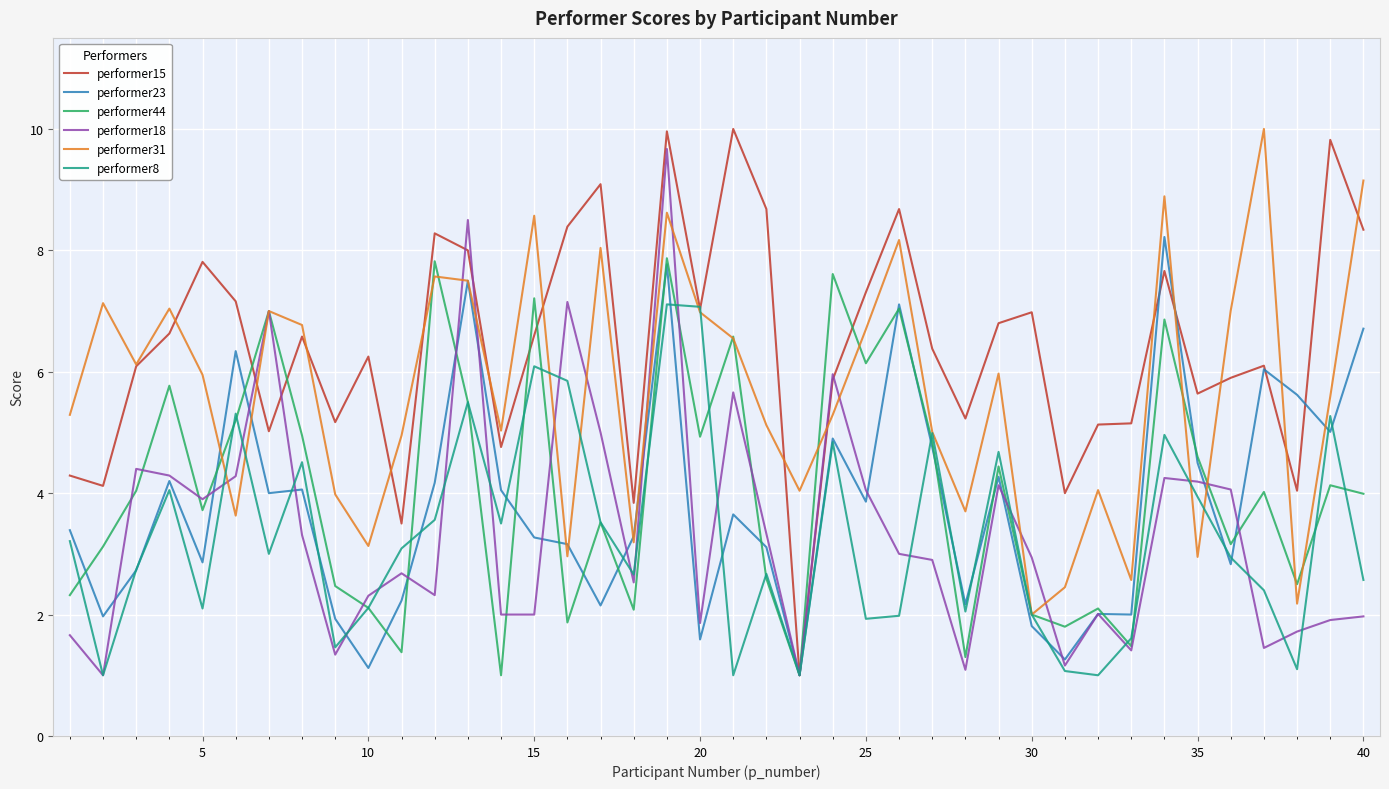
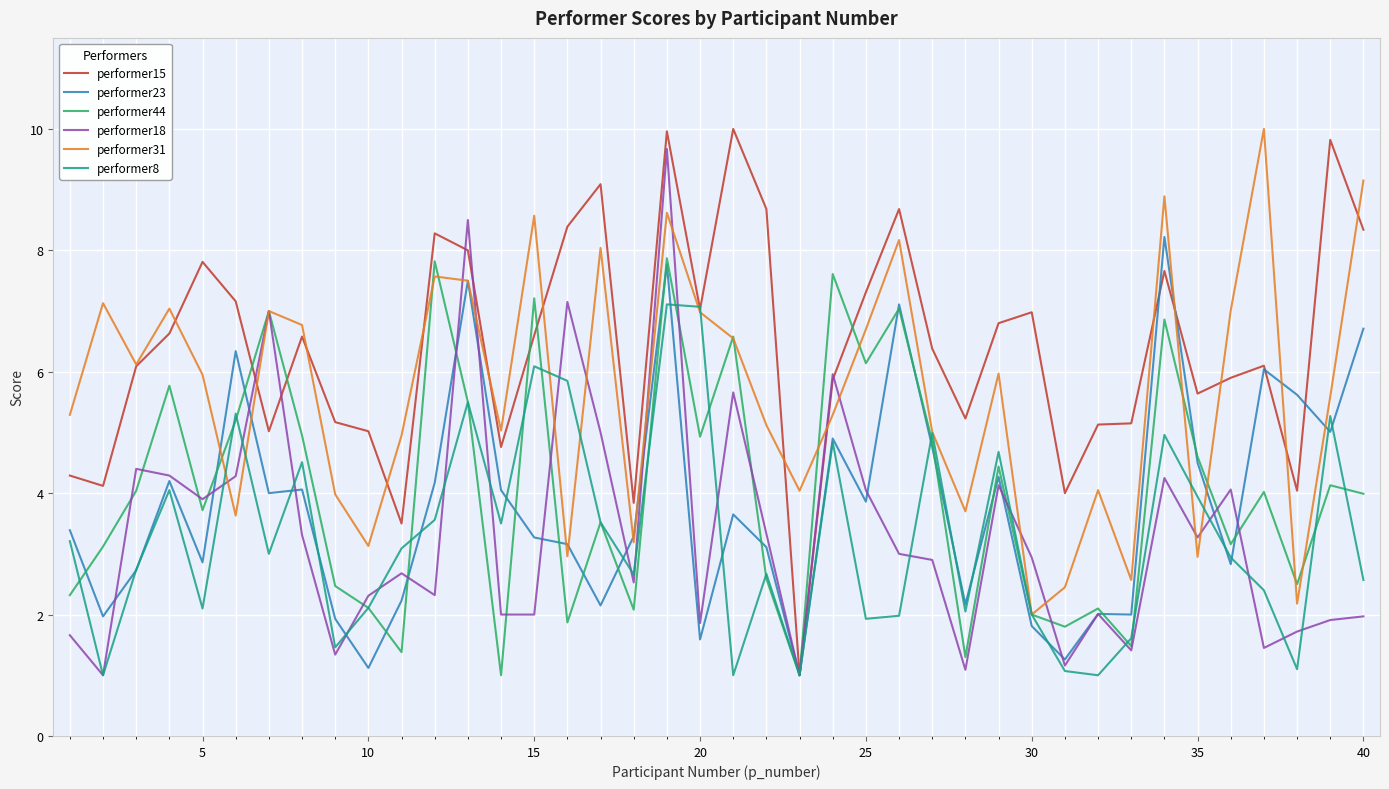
  {
    "performer15": {
      "5": 7.8,
-     "10": 6.3,
+     "10": 5.0,
      "15": 6.6,
      "25": 7.3,
      "30": 7.0,
      "35": 5.6,
      "40": 8.3
    },
    "performer23": {
      "5": 2.9,
      "10": 1.1,
      "15": 3.3,
      "20": 1.6,
      "25": 3.9,
      "30": 1.8,
      "35": 4.5,
      "40": 6.7
    },
    "performer18": {
      "5": 3.9,
      "10": 2.3,
      "15": 2.0,
      "20": 1.9,
      "25": 4.1,
      "30": 2.9,
-     "35": 4.2,
+     "35": 3.3,
      "40": 2.0
    },
    "performer31": {
      "5": 6.0,
      "10": 3.1,
      "15": 8.6,
      "20": 7.0,
      "25": 6.7,
      "35": 3.0,
      "40": 9.2
    }
  }
